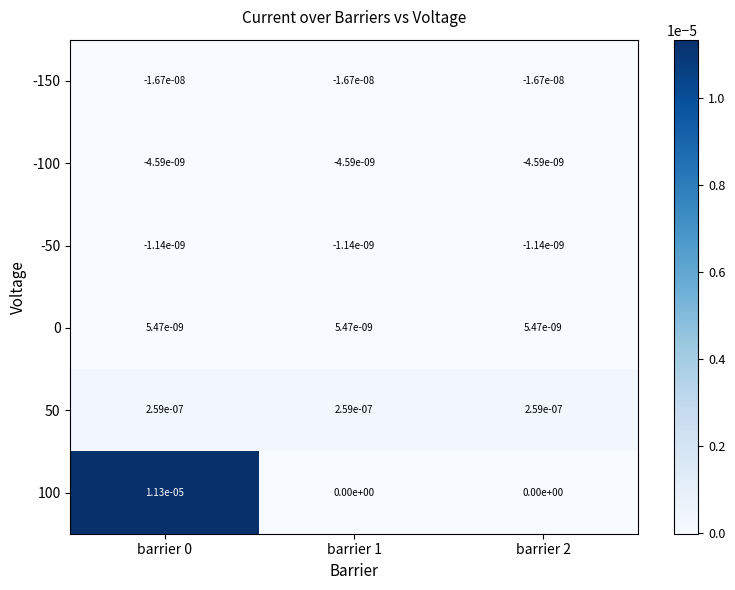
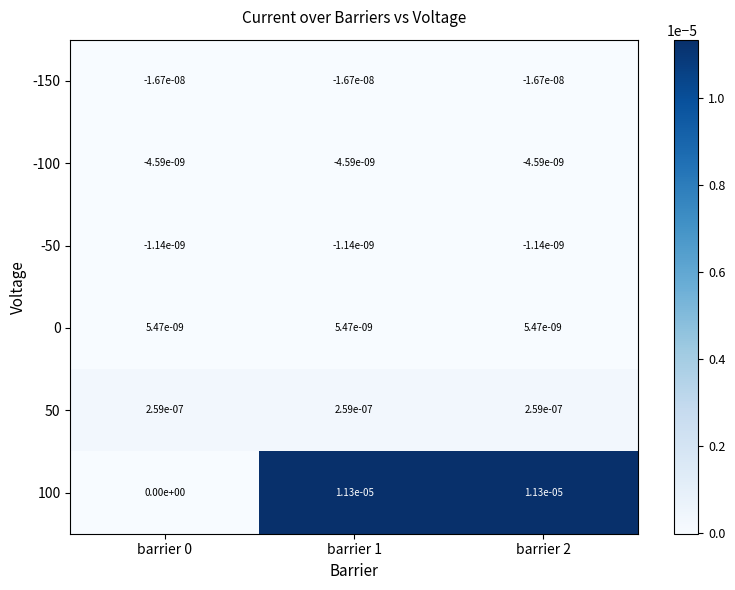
  {
    "-150": {
      "barrier 0": "-1.67e-08",
      "barrier 1": "-1.67e-08",
      "barrier 2": "-1.67e-08"
    },
    "-100": {
      "barrier 0": "-4.59e-09",
      "barrier 1": "-4.59e-09",
      "barrier 2": "-4.59e-09"
    },
    "-50": {
      "barrier 0": "-1.14e-09",
      "barrier 1": "-1.14e-09",
      "barrier 2": "-1.14e-09"
    },
    "0": {
      "barrier 0": "5.47e-09",
      "barrier 1": "5.47e-09",
      "barrier 2": "5.47e-09"
    },
    "50": {
      "barrier 0": "2.59e-07",
      "barrier 1": "2.59e-07",
      "barrier 2": "2.59e-07"
    },
    "100": {
-     "barrier 0": "1.13e-05",
-     "barrier 1": "0.00e+00",
-     "barrier 2": "0.00e+00"
+     "barrier 0": "0.00e+00",
+     "barrier 1": "1.13e-05",
+     "barrier 2": "1.13e-05"
    }
  }
